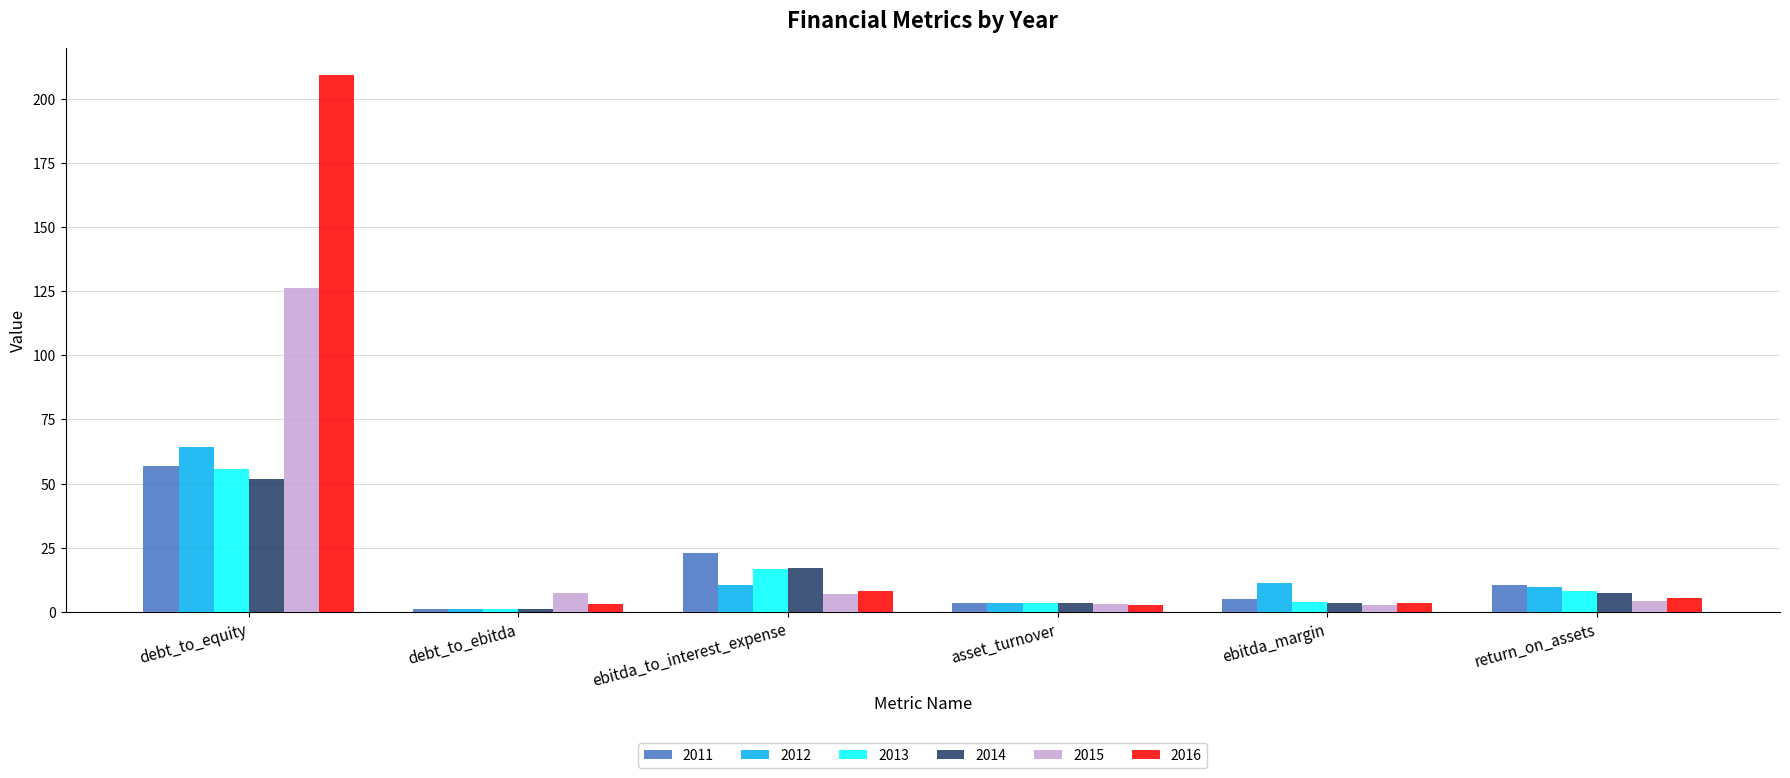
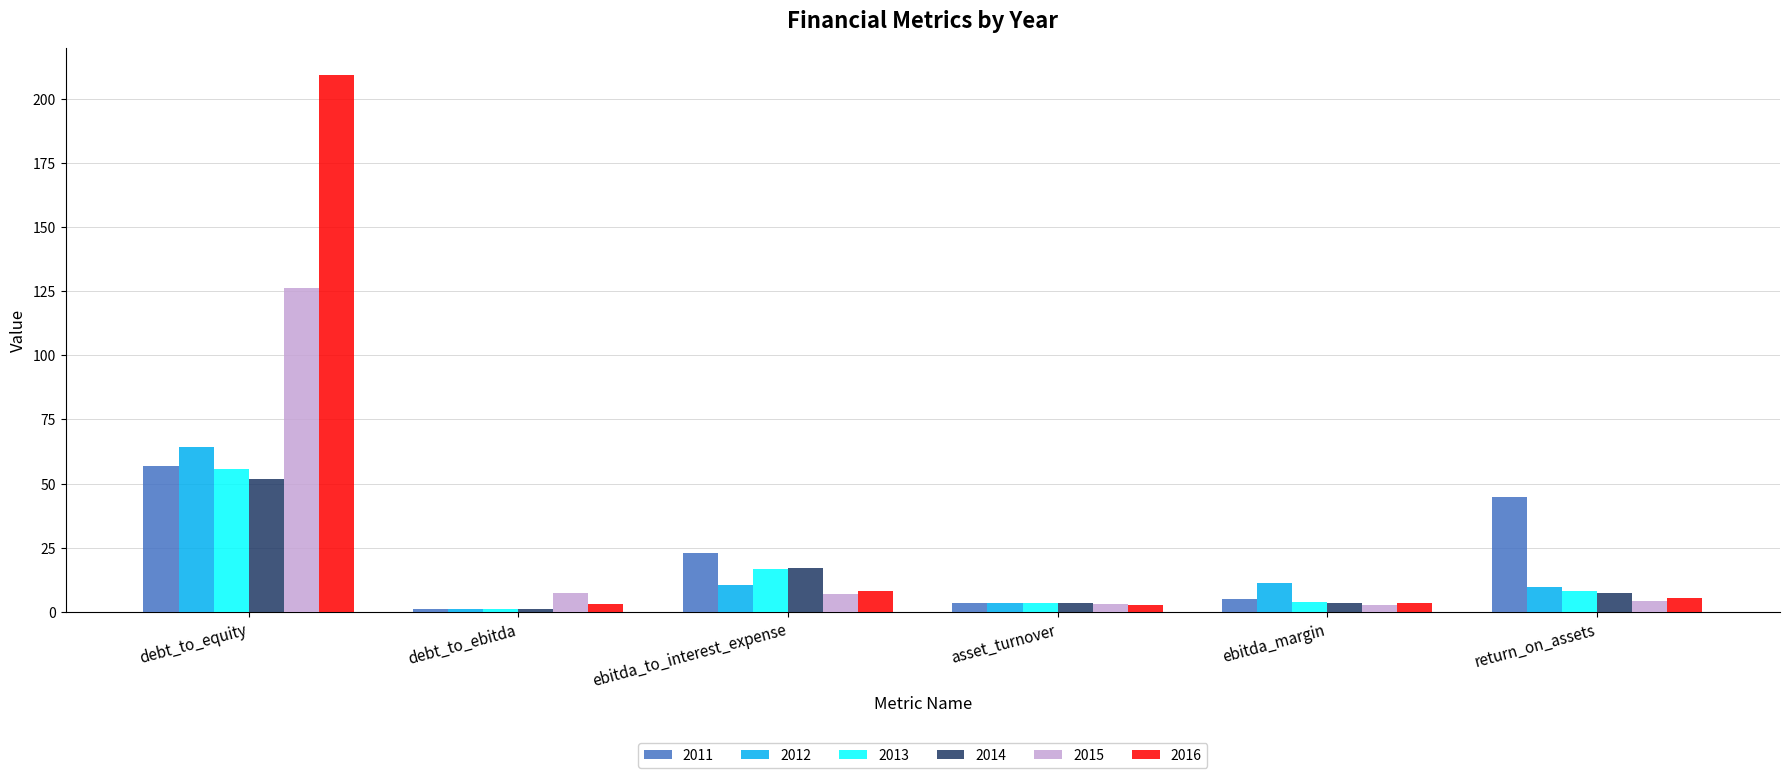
  {
    "2011": {
      "debt_to_equity": 57,
      "debt_to_ebitda": 1,
      "ebitda_to_interest_expense": 23,
      "asset_turnover": 4,
      "ebitda_margin": 5,
-     "return_on_assets": 11
+     "return_on_assets": 45
    },
    "2012": {
      "debt_to_equity": 64,
      "debt_to_ebitda": 1,
      "ebitda_to_interest_expense": 10,
      "asset_turnover": 4,
      "ebitda_margin": 11,
      "return_on_assets": 10
    },
    "2013": {
      "debt_to_equity": 56,
      "debt_to_ebitda": 1,
      "ebitda_to_interest_expense": 17,
      "asset_turnover": 4,
      "ebitda_margin": 4,
      "return_on_assets": 8
    },
    "2014": {
      "debt_to_equity": 52,
      "debt_to_ebitda": 1,
      "ebitda_to_interest_expense": 17,
      "asset_turnover": 4,
      "ebitda_margin": 3,
      "return_on_assets": 7
    },
    "2015": {
      "debt_to_equity": 126,
      "debt_to_ebitda": 7,
      "ebitda_to_interest_expense": 7,
      "asset_turnover": 3,
      "ebitda_margin": 3,
      "return_on_assets": 4
    },
    "2016": {
      "debt_to_equity": 209,
      "debt_to_ebitda": 3,
      "ebitda_to_interest_expense": 8,
      "asset_turnover": 3,
      "ebitda_margin": 4,
      "return_on_assets": 5
    }
  }
